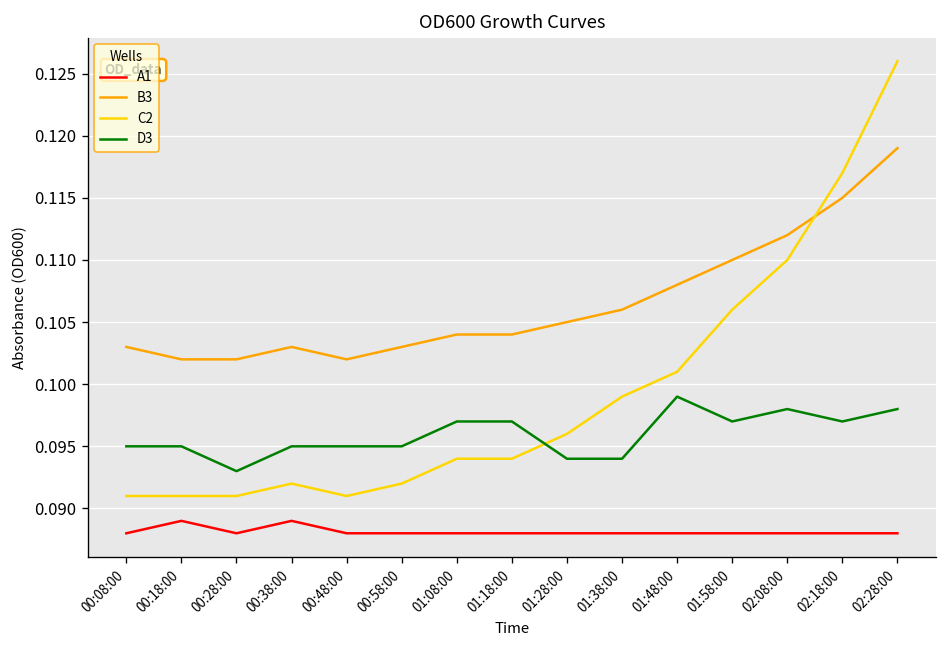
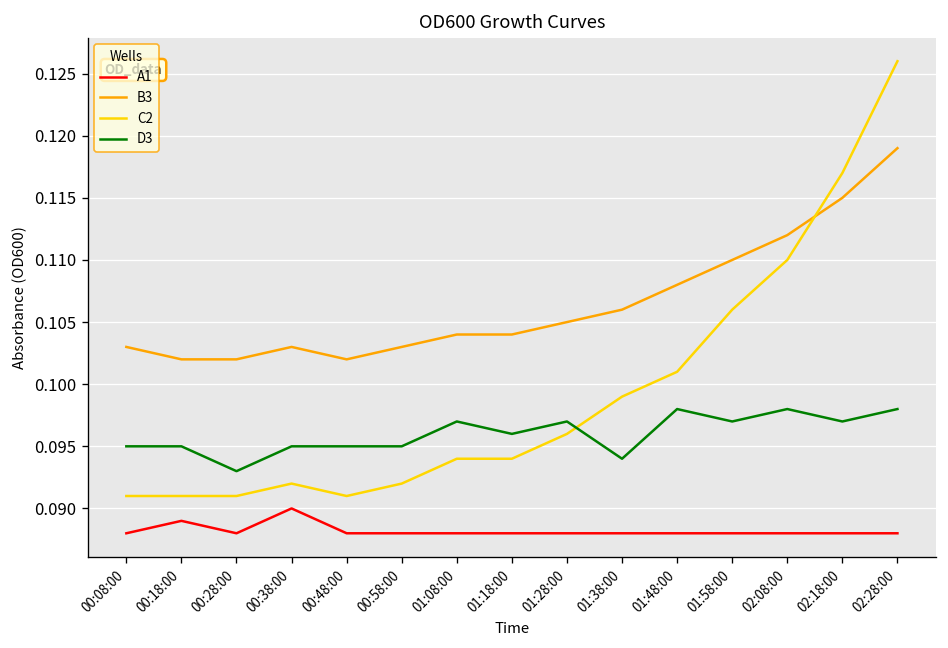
  {
    "A1": {
      "00:08:00": 0.088,
      "00:18:00": 0.089,
      "00:28:00": 0.088,
-     "00:38:00": 0.089,
+     "00:38:00": 0.090,
      "00:48:00": 0.088,
      "00:58:00": 0.088,
      "01:08:00": 0.088,
      "01:18:00": 0.088,
      "01:28:00": 0.088,
      "01:38:00": 0.088,
      "01:48:00": 0.088,
      "01:58:00": 0.088,
      "02:08:00": 0.088,
      "02:18:00": 0.088,
      "02:28:00": 0.088
    },
    "D3": {
      "00:08:00": 0.095,
      "00:18:00": 0.095,
      "00:28:00": 0.093,
      "00:38:00": 0.095,
      "00:48:00": 0.095,
      "00:58:00": 0.095,
      "01:08:00": 0.097,
-     "01:18:00": 0.097,
-     "01:28:00": 0.094,
+     "01:18:00": 0.096,
+     "01:28:00": 0.097,
      "01:38:00": 0.094,
-     "01:48:00": 0.099,
+     "01:48:00": 0.098,
      "01:58:00": 0.097,
      "02:08:00": 0.098,
      "02:18:00": 0.097,
      "02:28:00": 0.098
    }
  }
